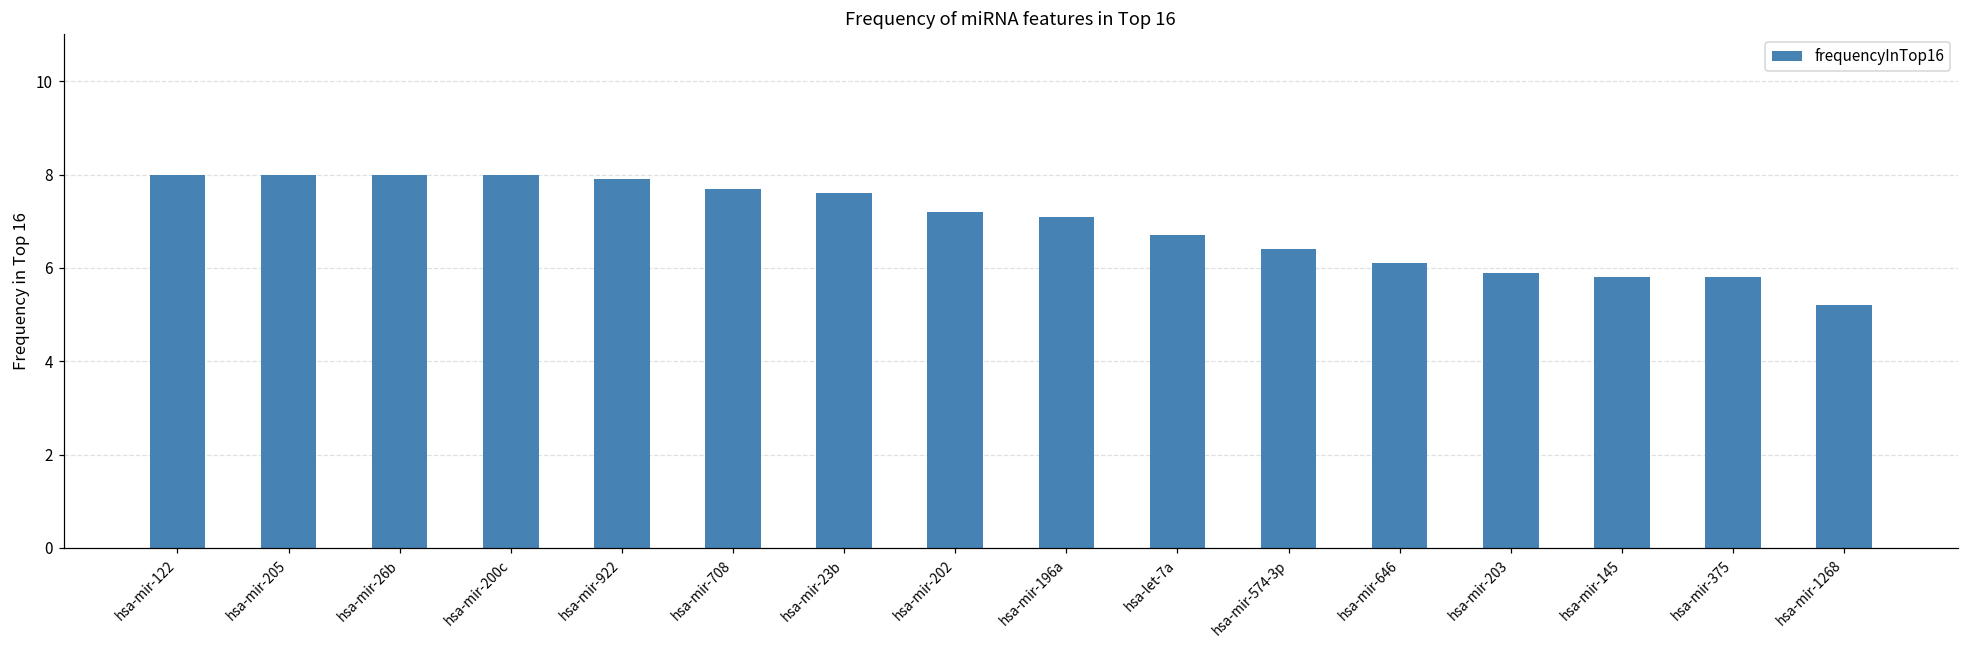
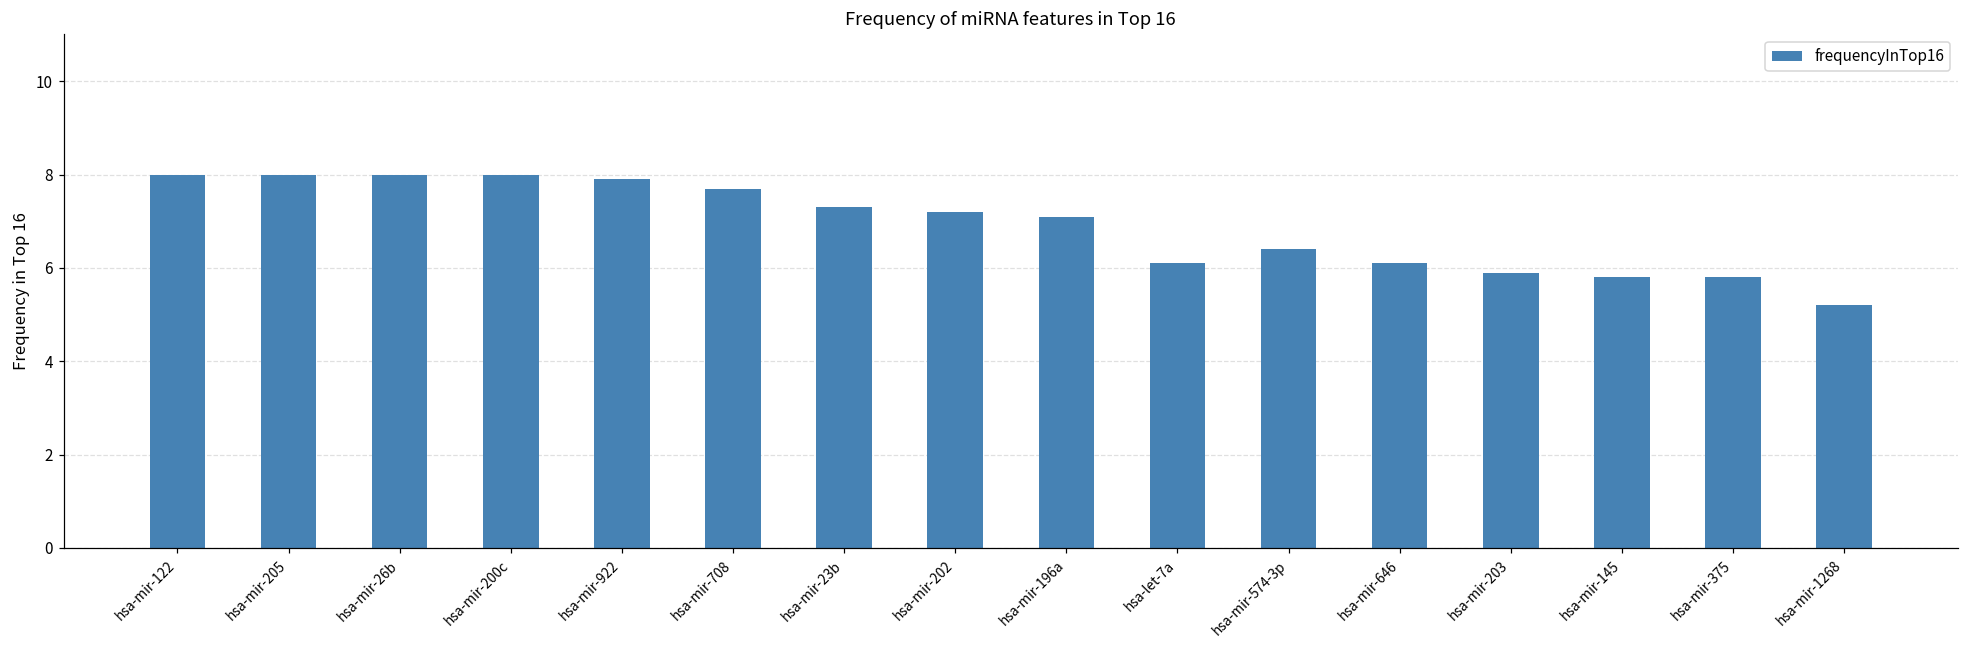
  {
    "hsa-mir-122": 8.0,
    "hsa-mir-205": 8.0,
    "hsa-mir-26b": 8.0,
    "hsa-mir-200c": 8.0,
    "hsa-mir-922": 7.9,
    "hsa-mir-708": 7.7,
-   "hsa-mir-23b": 7.6,
+   "hsa-mir-23b": 7.3,
    "hsa-mir-202": 7.2,
    "hsa-mir-196a": 7.1,
-   "hsa-let-7a": 6.7,
+   "hsa-let-7a": 6.1,
    "hsa-mir-574-3p": 6.4,
    "hsa-mir-646": 6.1,
    "hsa-mir-203": 5.9,
    "hsa-mir-145": 5.8,
    "hsa-mir-375": 5.8,
    "hsa-mir-1268": 5.2
  }
